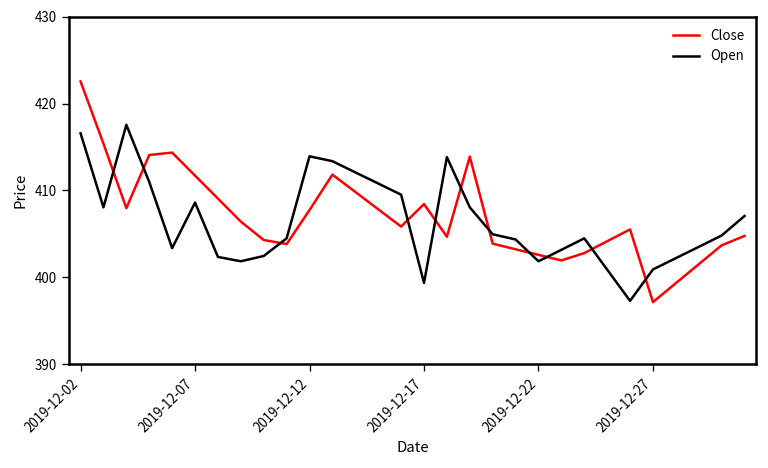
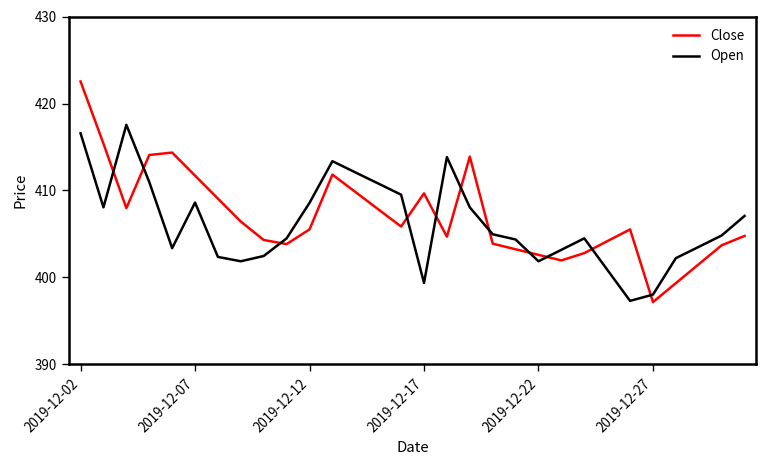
  {
    "Close": {
      "2019-12-02": 423,
      "2019-12-07": 412,
-     "2019-12-12": 408,
-     "2019-12-17": 408,
+     "2019-12-12": 406,
+     "2019-12-17": 410,
      "2019-12-22": 403,
      "2019-12-27": 397
    },
    "Open": {
      "2019-12-02": 417,
      "2019-12-07": 409,
-     "2019-12-12": 414,
+     "2019-12-12": 409,
      "2019-12-17": 399,
      "2019-12-22": 402,
-     "2019-12-27": 401
+     "2019-12-27": 398
    }
  }
